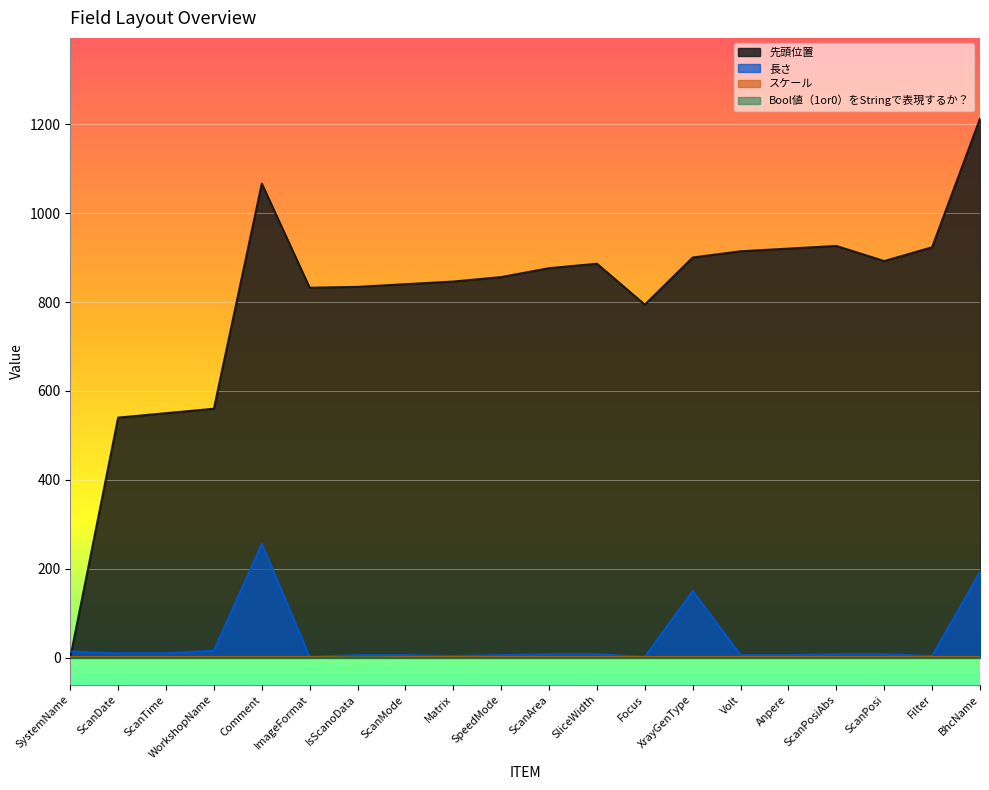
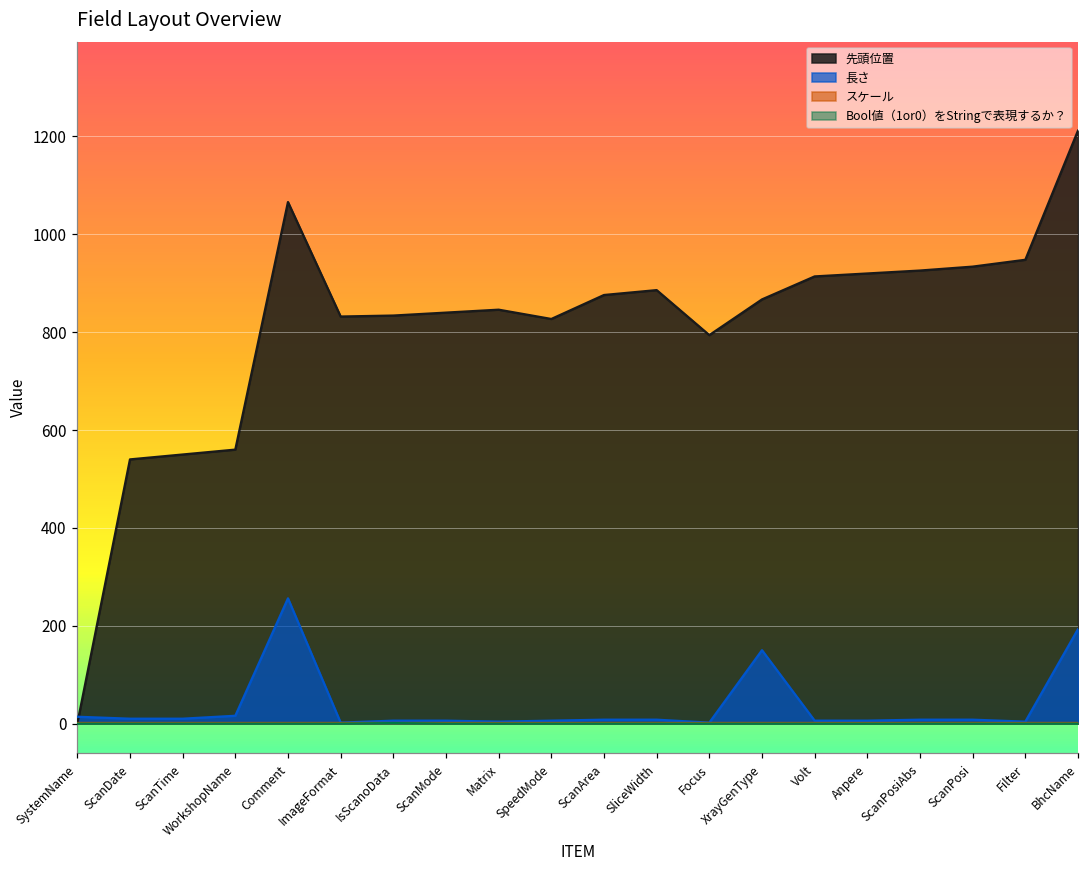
  {
    "先頭位置": {
      "ScanDate": 540,
      "ScanTime": 550,
      "WorkshopName": 560,
      "Comment": 1070,
      "ImageFormat": 830,
      "IsScanoData": 830,
      "ScanMode": 840,
      "Matrix": 850,
-     "SpeedMode": 860,
+     "SpeedMode": 830,
      "ScanArea": 880,
      "SliceWidth": 890,
      "Focus": 790,
-     "XrayGenType": 900,
+     "XrayGenType": 870,
      "Volt": 910,
      "Anpere": 920,
      "ScanPosiAbs": 930,
-     "ScanPosi": 890,
-     "Filter": 920,
+     "ScanPosi": 930,
+     "Filter": 950,
      "BhcName": 1210
    },
    "長さ": {
      "SystemName": 10,
      "ScanDate": 10,
      "ScanTime": 10,
      "WorkshopName": 20,
      "Comment": 260,
      "ScanArea": 10,
      "SliceWidth": 10,
      "XrayGenType": 150,
      "ScanPosiAbs": 10,
      "ScanPosi": 10,
      "BhcName": 190
    }
  }
